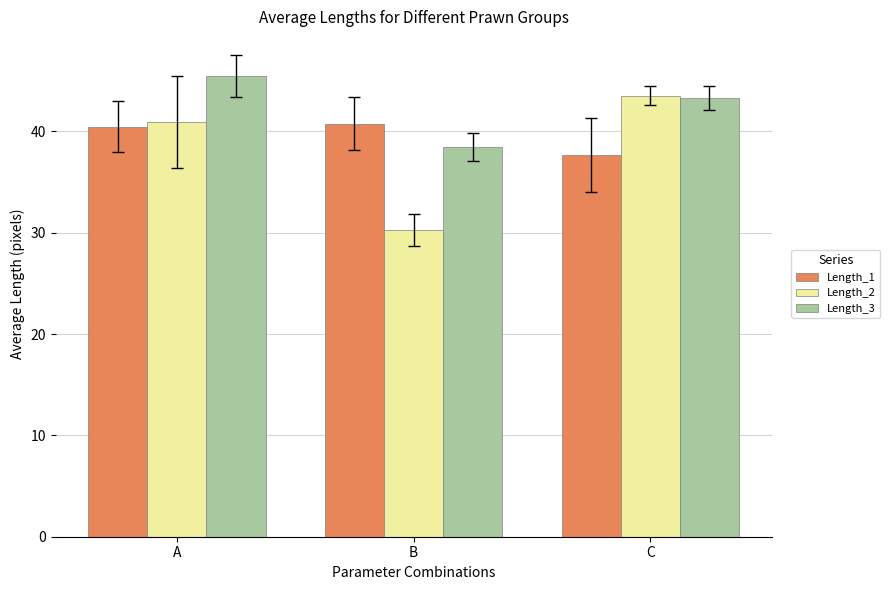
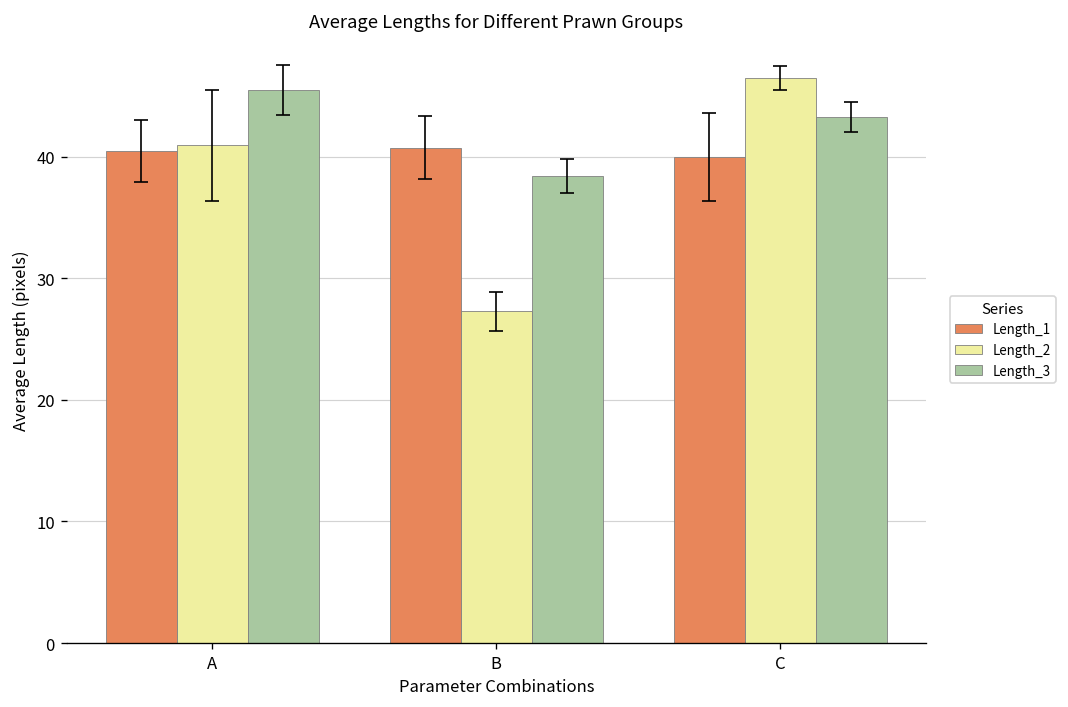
  {
    "Length_1": {
      "A": 40.5,
      "B": 40.8,
-     "C": 37.7
+     "C": 40.0
    },
    "Length_2": {
      "A": 40.9,
-     "B": 30.3,
-     "C": 43.5
+     "B": 27.3,
+     "C": 46.5
    },
    "Length_3": {
      "A": 45.5,
      "B": 38.4,
      "C": 43.3
    }
  }
